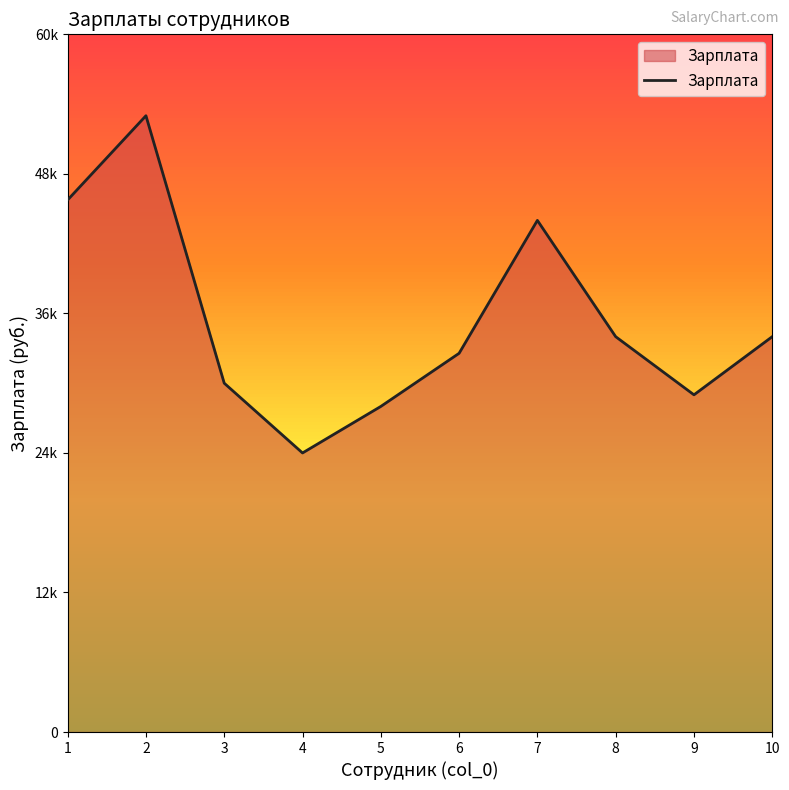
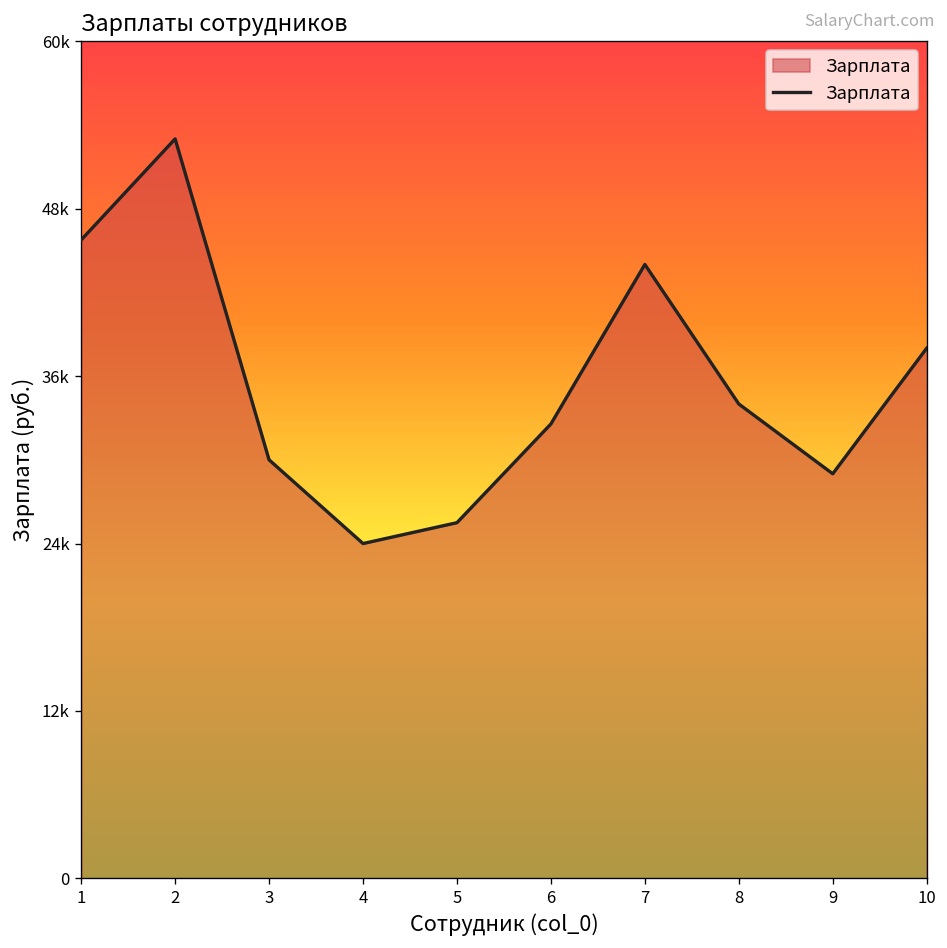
  {
    "1": 45800,
    "2": 53000,
    "3": 30000,
    "4": 24000,
-   "5": 28000,
+   "5": 25500,
    "6": 32600,
    "7": 44000,
    "8": 34000,
    "9": 29000,
-   "10": 34000
+   "10": 38000
  }
